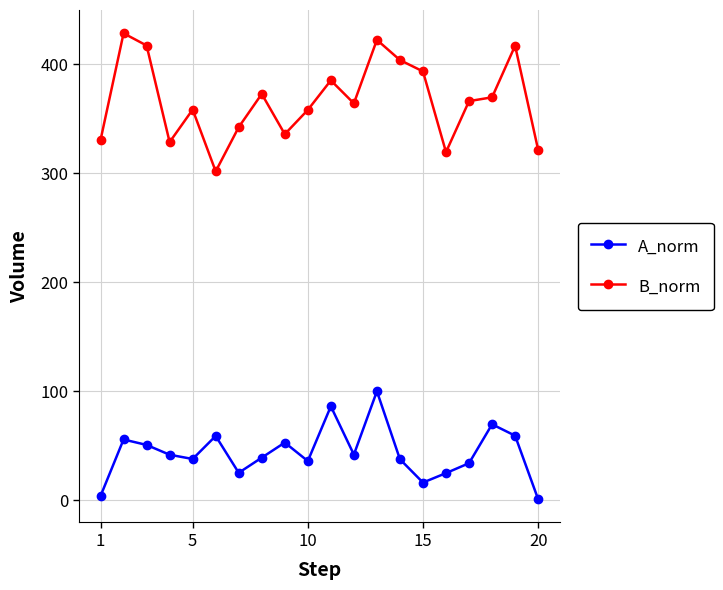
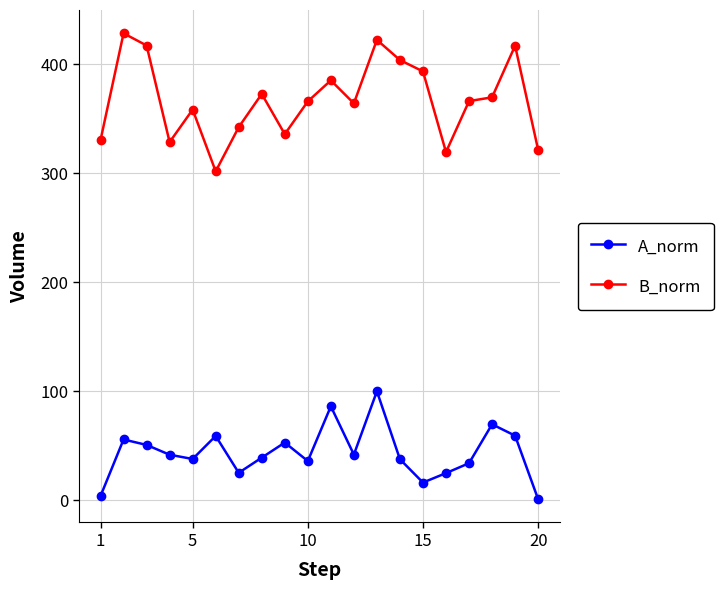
  {
    "A_norm": {
      "1": 4,
      "5": 38,
      "10": 36,
      "15": 16,
      "20": 1
    },
    "B_norm": {
      "1": 330,
      "5": 358,
-     "10": 358,
+     "10": 366,
      "15": 393,
      "20": 322
    }
  }
